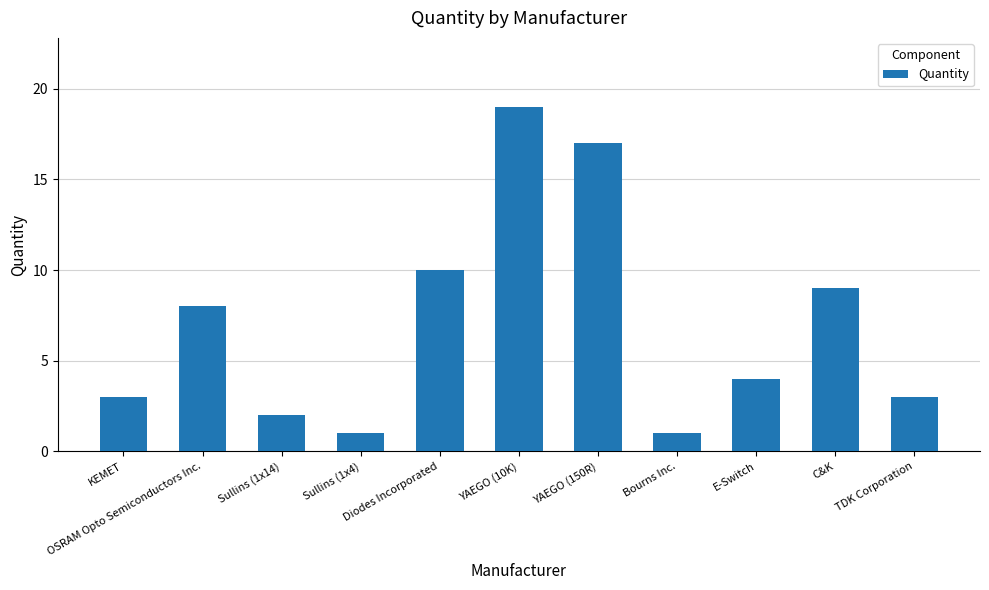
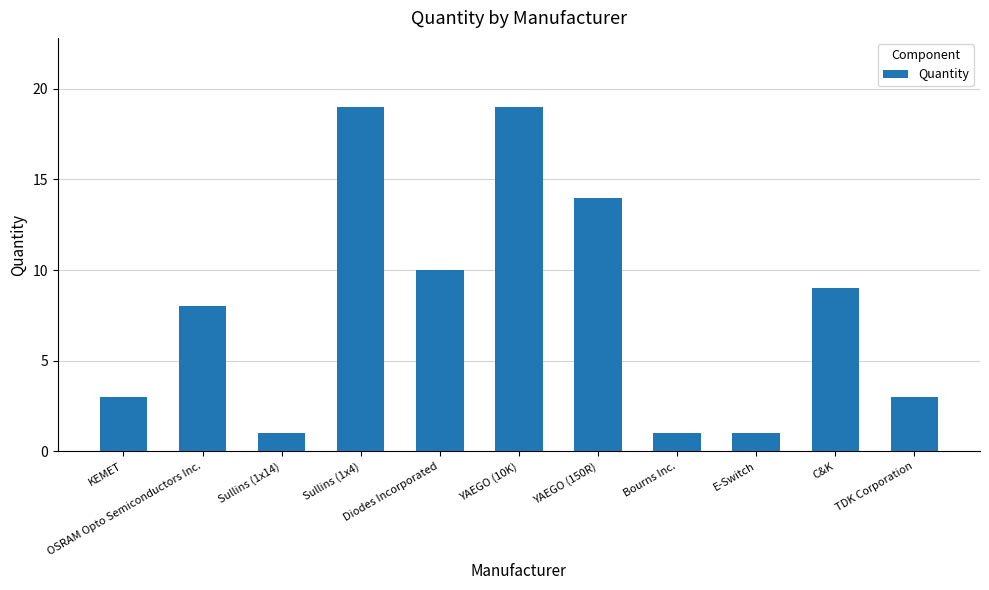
  {
    "KEMET": 3,
    "OSRAM Opto Semiconductors Inc.": 8,
-   "Sullins (1x14)": 2,
-   "Sullins (1x4)": 1,
+   "Sullins (1x14)": 1,
+   "Sullins (1x4)": 19,
    "Diodes Incorporated": 10,
    "YAEGO (10K)": 19,
-   "YAEGO (150R)": 17,
+   "YAEGO (150R)": 14,
    "Bourns Inc.": 1,
-   "E-Switch": 4,
+   "E-Switch": 1,
    "C&K": 9,
    "TDK Corporation": 3
  }
